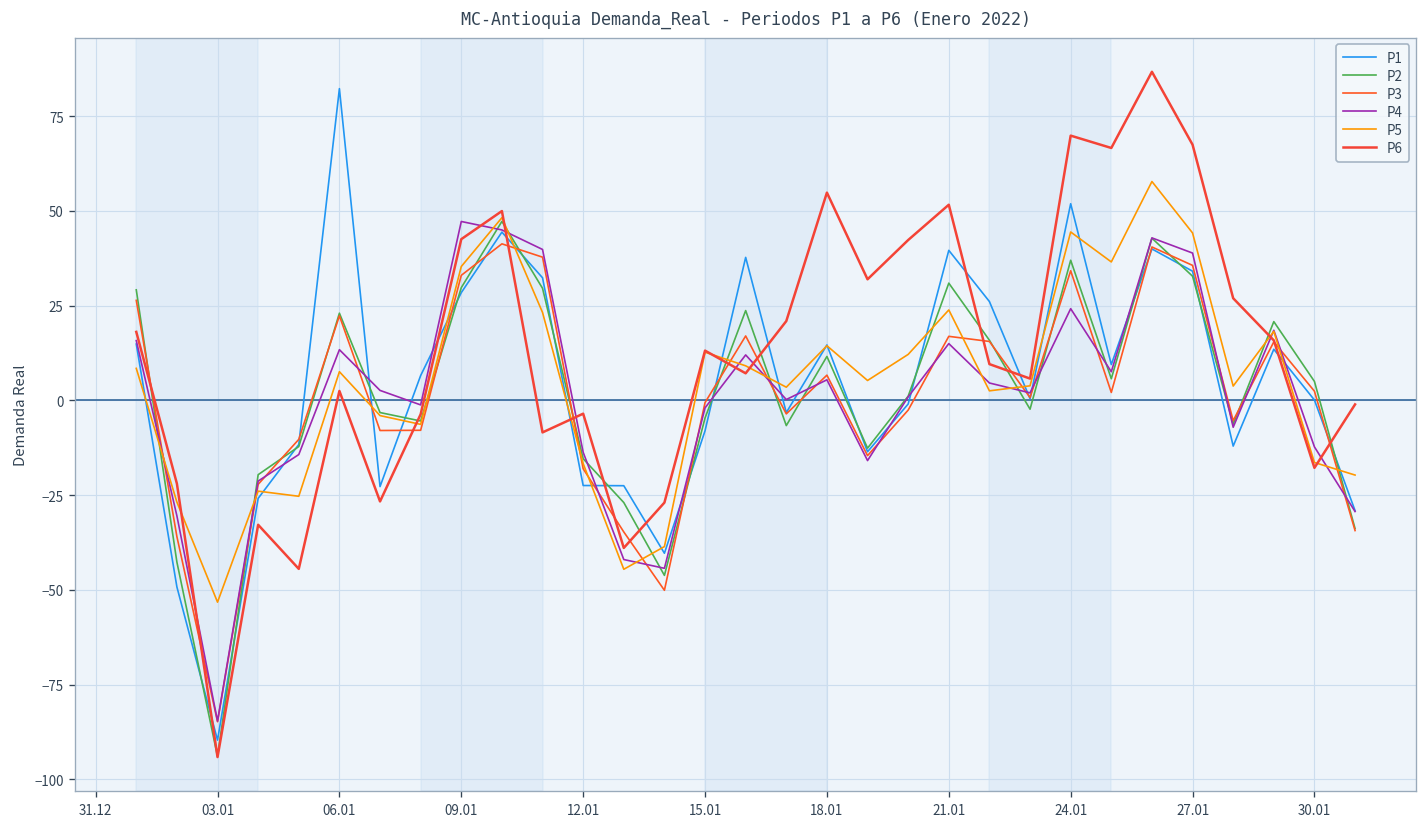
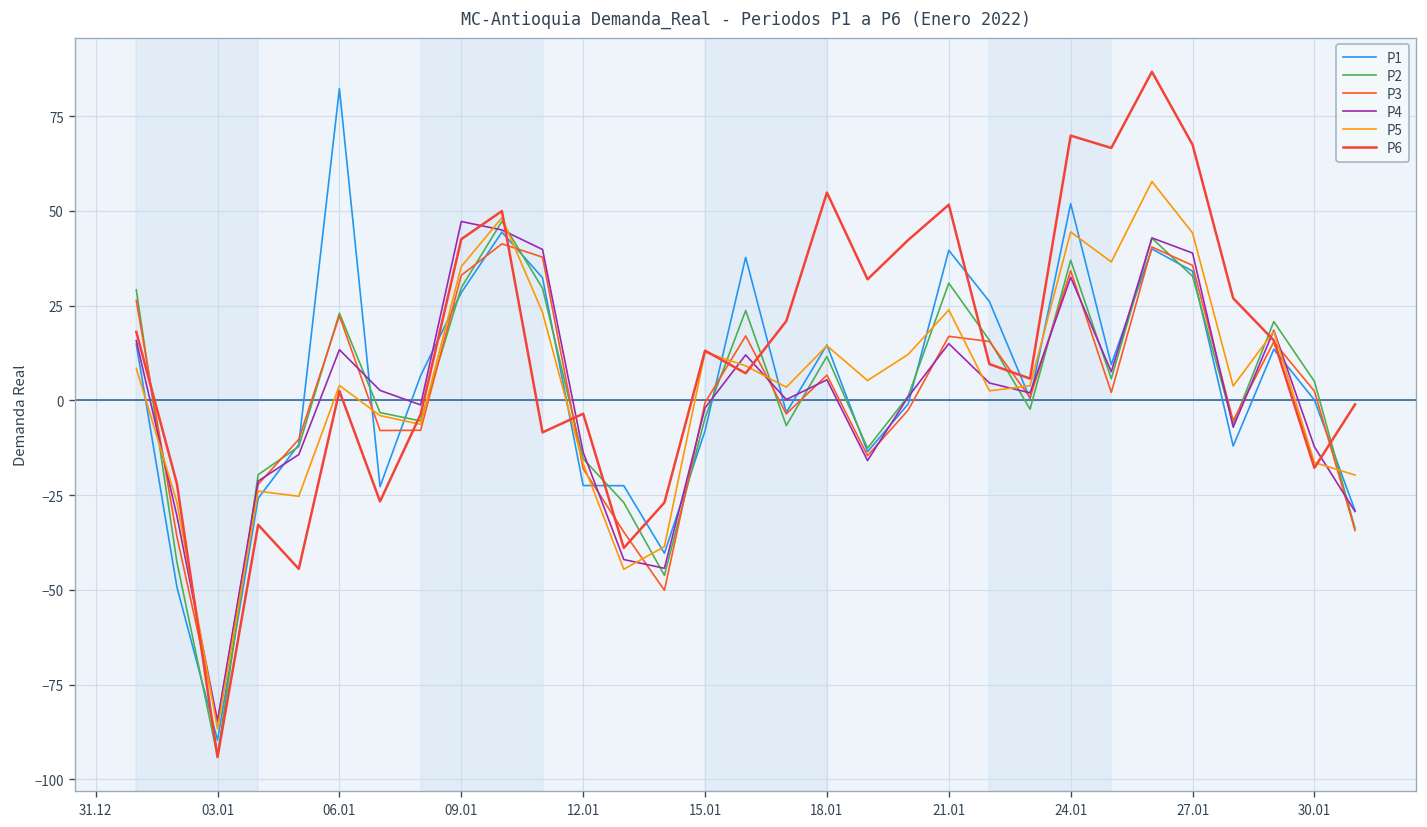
  {
    "P1": {
      "03.01": -90,
      "06.01": 82,
      "09.01": 28,
      "12.01": -22,
      "15.01": -8,
      "21.01": 40,
      "24.01": 52,
      "27.01": 34,
      "30.01": 0
    },
    "P2": {
      "09.01": 30,
      "12.01": -15,
      "15.01": -5,
      "18.01": 12,
      "21.01": 31,
      "24.01": 37,
      "27.01": 33,
      "30.01": 5
    },
    "P4": {
      "06.01": 13,
      "09.01": 47,
      "12.01": -14,
      "15.01": -2,
      "18.01": 5,
      "21.01": 15,
-     "24.01": 24,
+     "24.01": 32,
      "27.01": 39,
      "30.01": -12
    },
    "P5": {
-     "03.01": -53,
-     "06.01": 8,
+     "03.01": -87,
+     "06.01": 4,
      "09.01": 35,
      "12.01": -17,
      "21.01": 24,
      "24.01": 44,
      "27.01": 44,
      "30.01": -16
    }
  }
